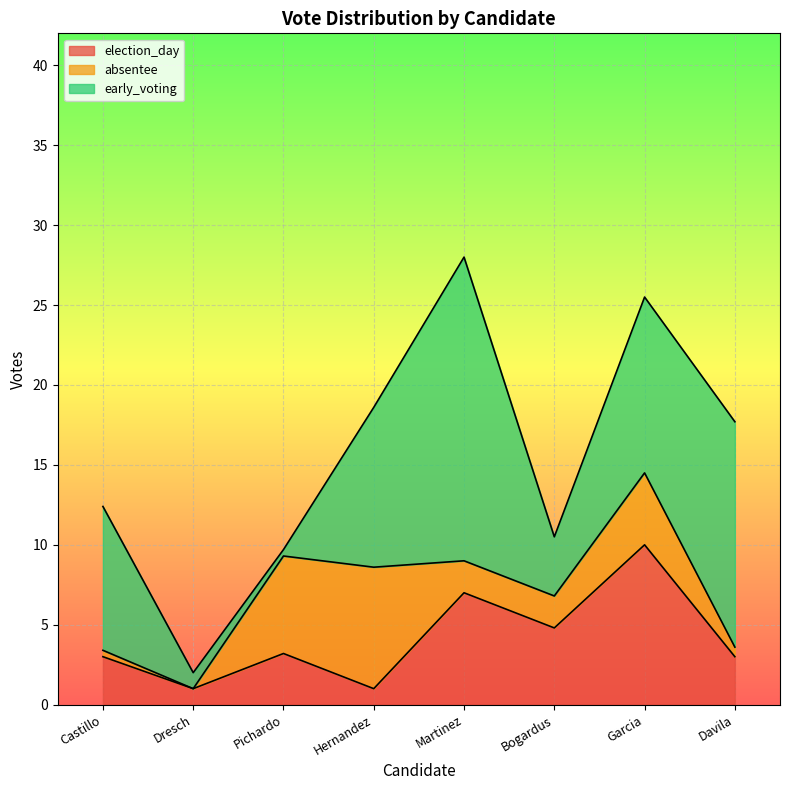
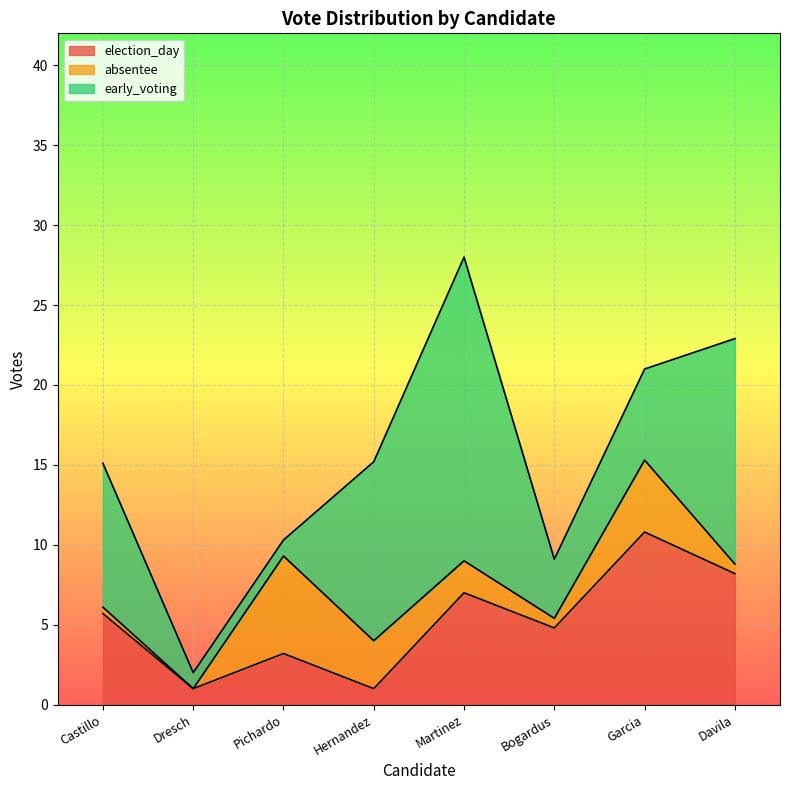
  {
    "election_day": {
-     "Castillo": 3.0,
+     "Castillo": 5.7,
      "Pichardo": 3.2,
      "Hernandez": 1.0,
      "Martinez": 7.0,
      "Bogardus": 4.8,
-     "Garcia": 10.0,
-     "Davila": 3.0
+     "Garcia": 10.8,
+     "Davila": 8.2
    },
    "absentee": {
      "Castillo": 0.4,
      "Pichardo": 6.1,
-     "Hernandez": 7.6,
+     "Hernandez": 3.0,
      "Martinez": 2.0,
-     "Bogardus": 2.0,
+     "Bogardus": 0.6,
      "Garcia": 4.5,
      "Davila": 0.6
    },
    "early_voting": {
      "Castillo": 9.0,
      "Dresch": 1.0,
-     "Pichardo": 0.4,
-     "Hernandez": 10.0,
+     "Pichardo": 1.0,
+     "Hernandez": 11.2,
      "Martinez": 19.0,
      "Bogardus": 3.7,
-     "Garcia": 11.0,
+     "Garcia": 5.7,
      "Davila": 14.1
    }
  }
